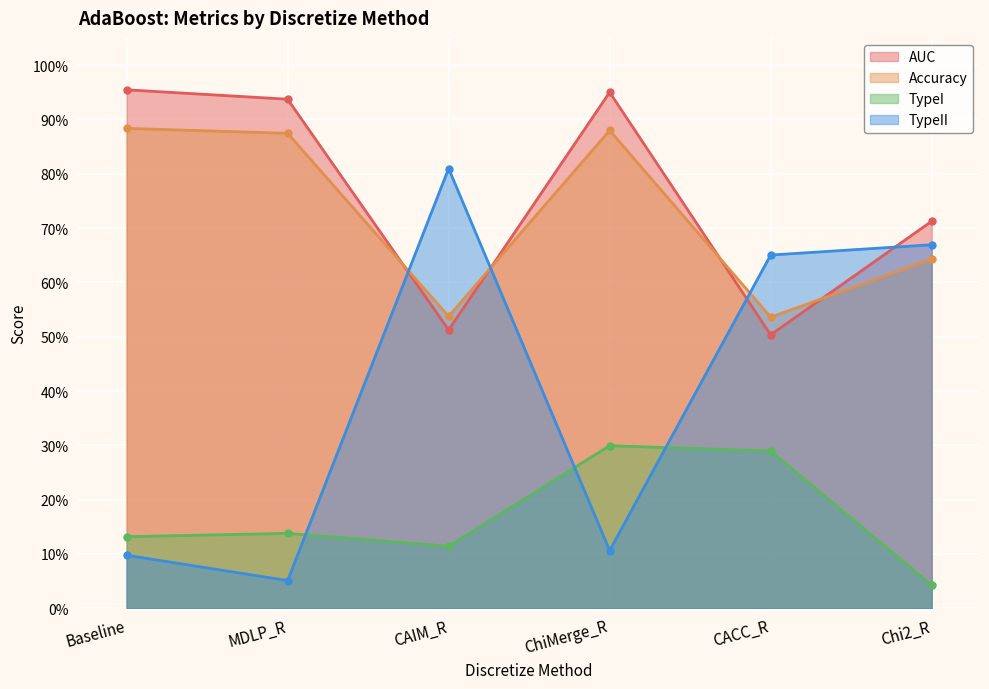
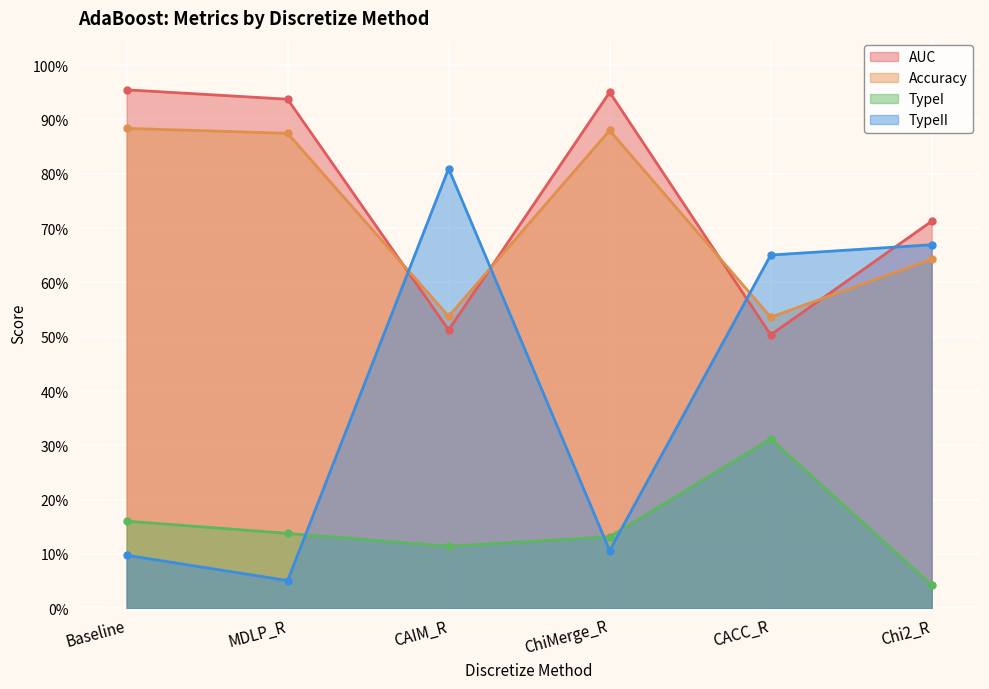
  {
    "TypeI": {
-     "Baseline": "13%",
+     "Baseline": "16%",
      "MDLP_R": "14%",
      "CAIM_R": "11%",
-     "ChiMerge_R": "30%",
-     "CACC_R": "29%",
+     "ChiMerge_R": "13%",
+     "CACC_R": "31%",
      "Chi2_R": "4%"
    },
    "TypeII": {
      "Baseline": "10%",
      "MDLP_R": "5%",
      "CAIM_R": "81%",
      "ChiMerge_R": "11%",
      "CACC_R": "65%",
      "Chi2_R": "67%"
    }
  }
